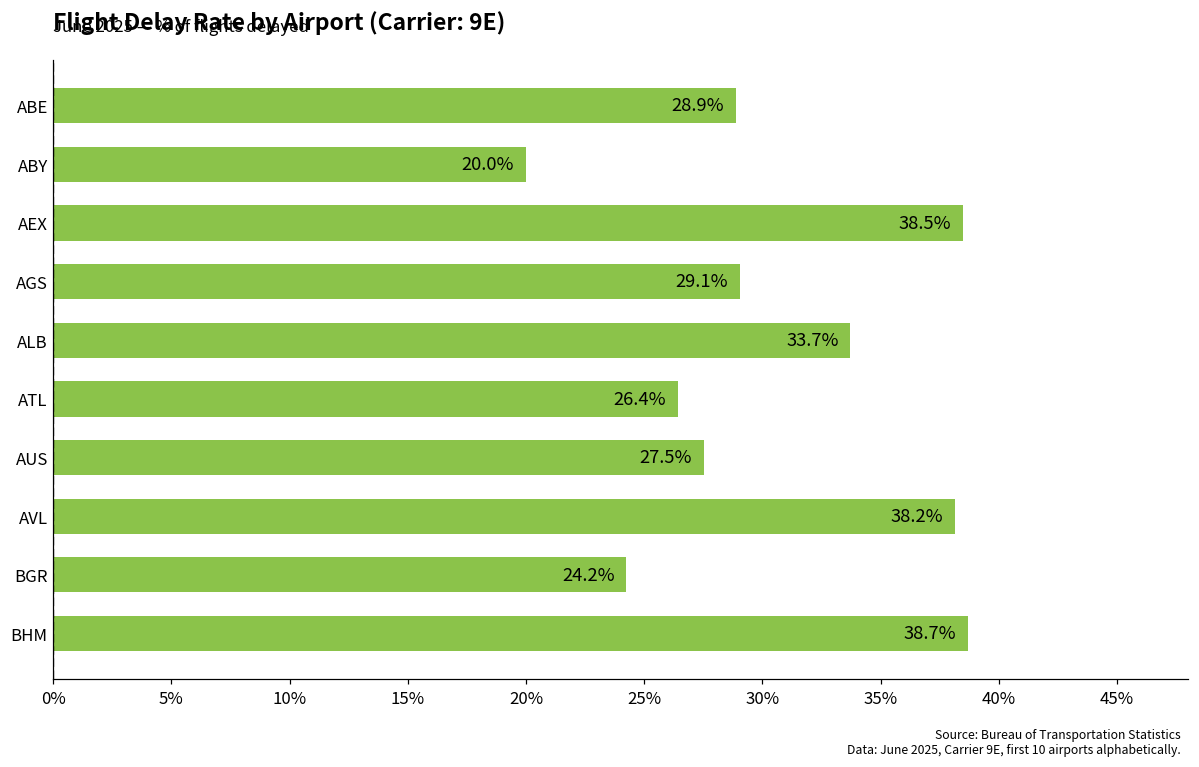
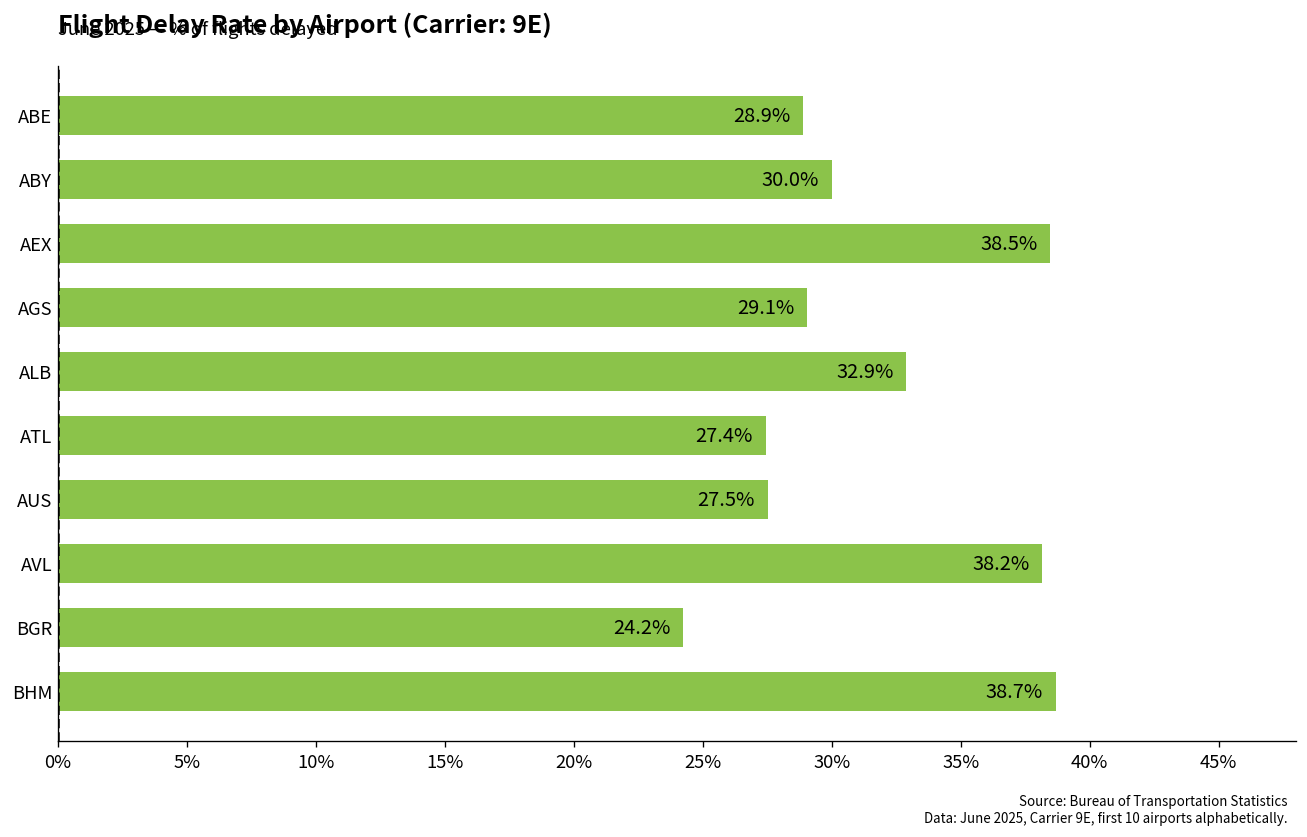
  {
    "ABE": "28.9%",
-   "ABY": "20.0%",
+   "ABY": "30.0%",
    "AEX": "38.5%",
    "AGS": "29.1%",
-   "ALB": "33.7%",
-   "ATL": "26.4%",
+   "ALB": "32.9%",
+   "ATL": "27.4%",
    "AUS": "27.5%",
    "AVL": "38.2%",
    "BGR": "24.2%",
    "BHM": "38.7%"
  }
